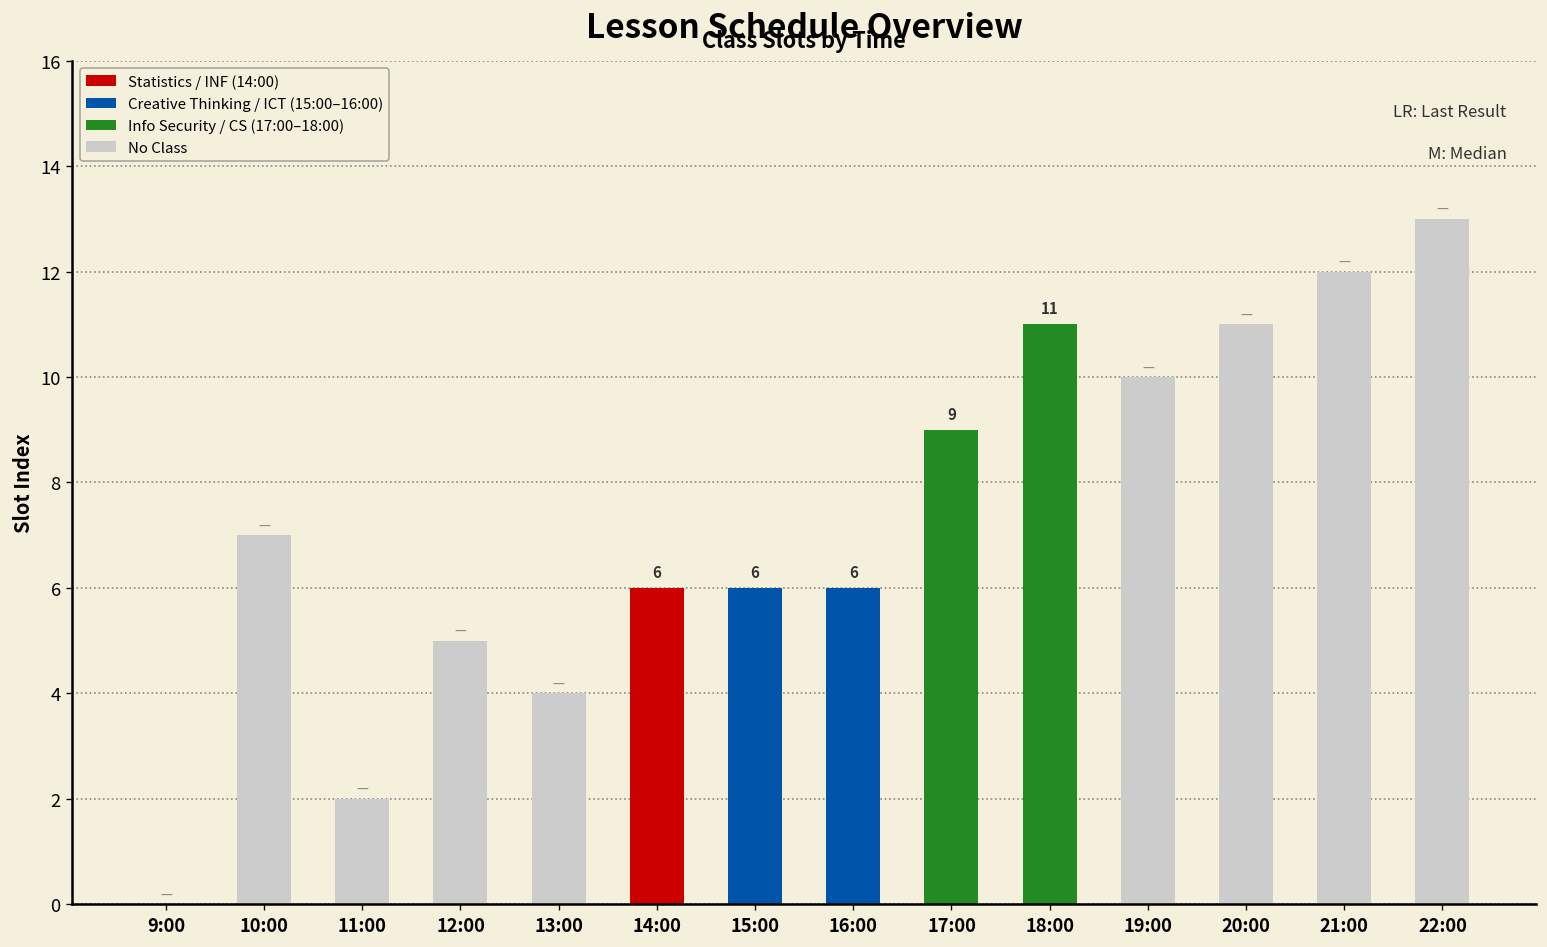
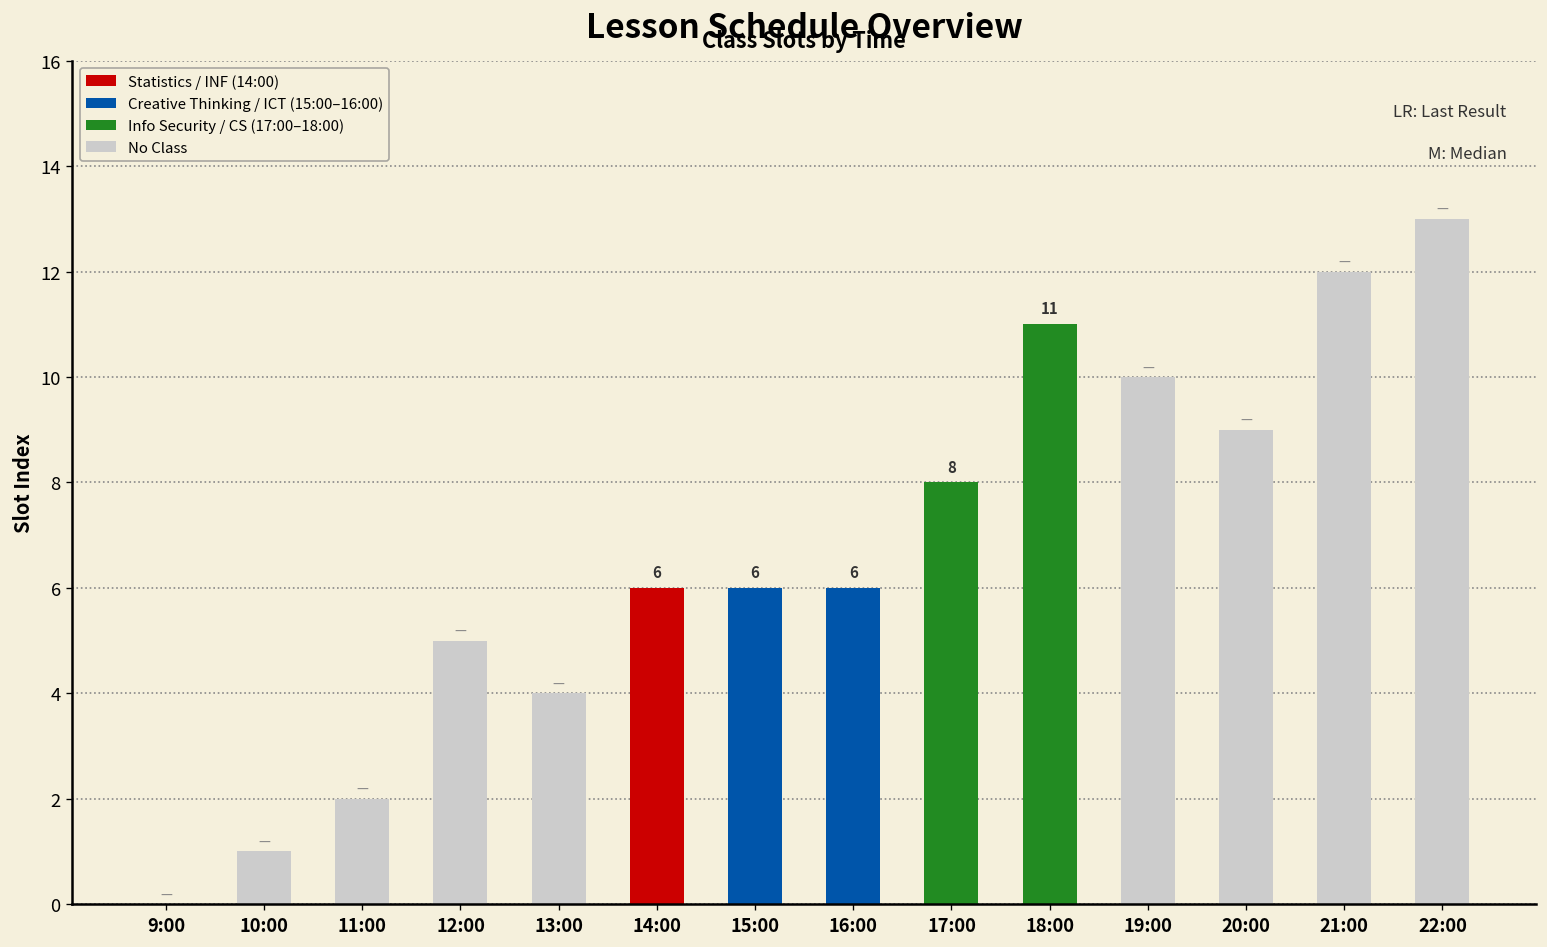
  {
-   "10:00": 7,
+   "10:00": 1,
    "14:00": 6,
    "15:00": 6,
    "16:00": 6,
-   "17:00": 9,
+   "17:00": 8,
    "18:00": 11,
-   "20:00": 11
+   "20:00": 9
  }
